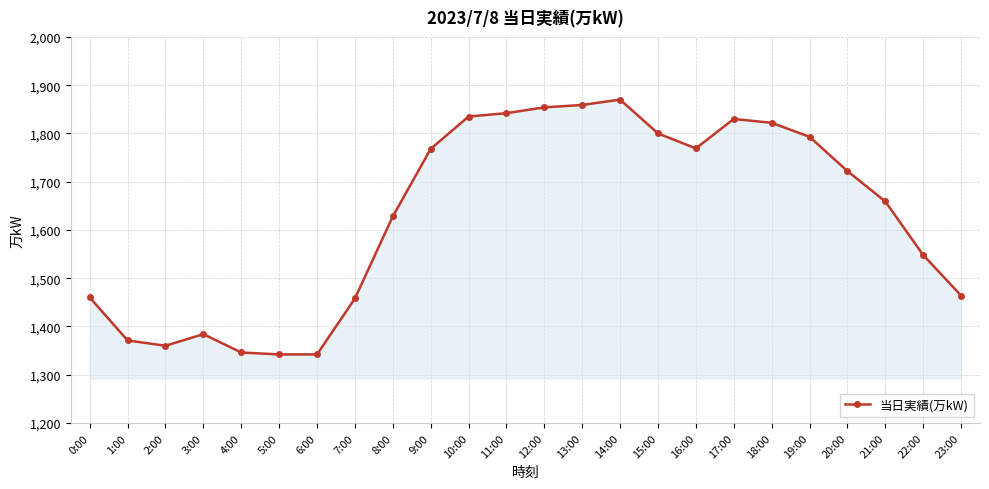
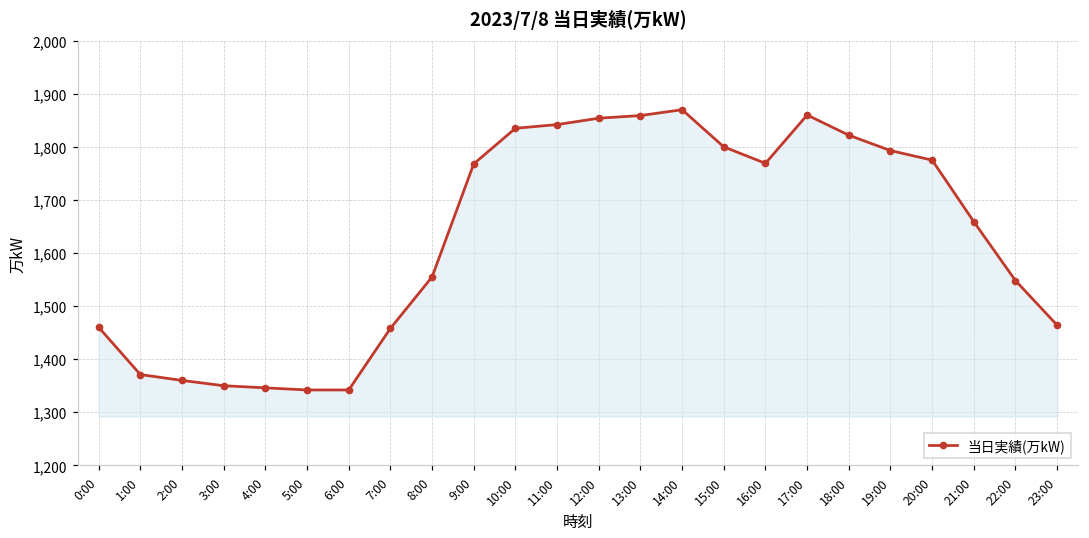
  {
    "0:00": "1,460",
    "1:00": "1,370",
    "2:00": "1,360",
-   "3:00": "1,380",
+   "3:00": "1,350",
    "4:00": "1,350",
    "5:00": "1,340",
    "6:00": "1,340",
    "7:00": "1,460",
-   "8:00": "1,630",
+   "8:00": "1,560",
    "9:00": "1,770",
    "10:00": "1,840",
    "11:00": "1,840",
    "12:00": "1,850",
    "13:00": "1,860",
    "14:00": "1,870",
    "15:00": "1,800",
    "16:00": "1,770",
-   "17:00": "1,830",
+   "17:00": "1,860",
    "18:00": "1,820",
    "19:00": "1,790",
-   "20:00": "1,720",
+   "20:00": "1,780",
    "21:00": "1,660",
    "22:00": "1,550",
    "23:00": "1,460"
  }
